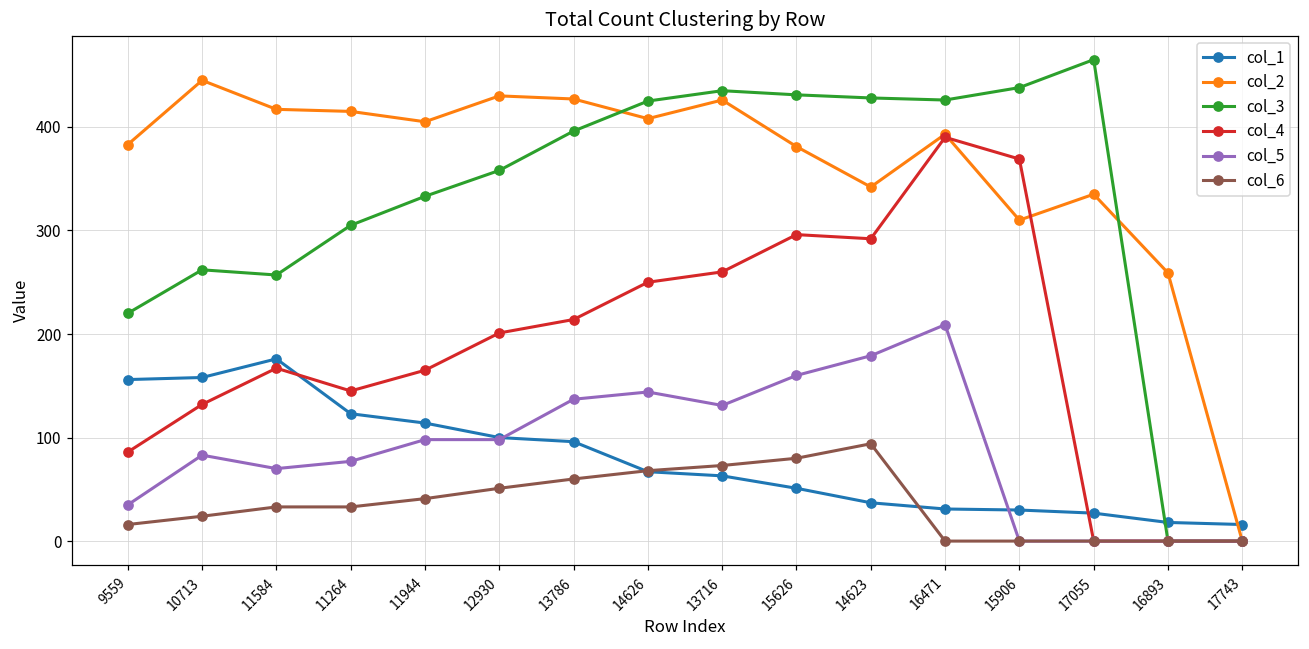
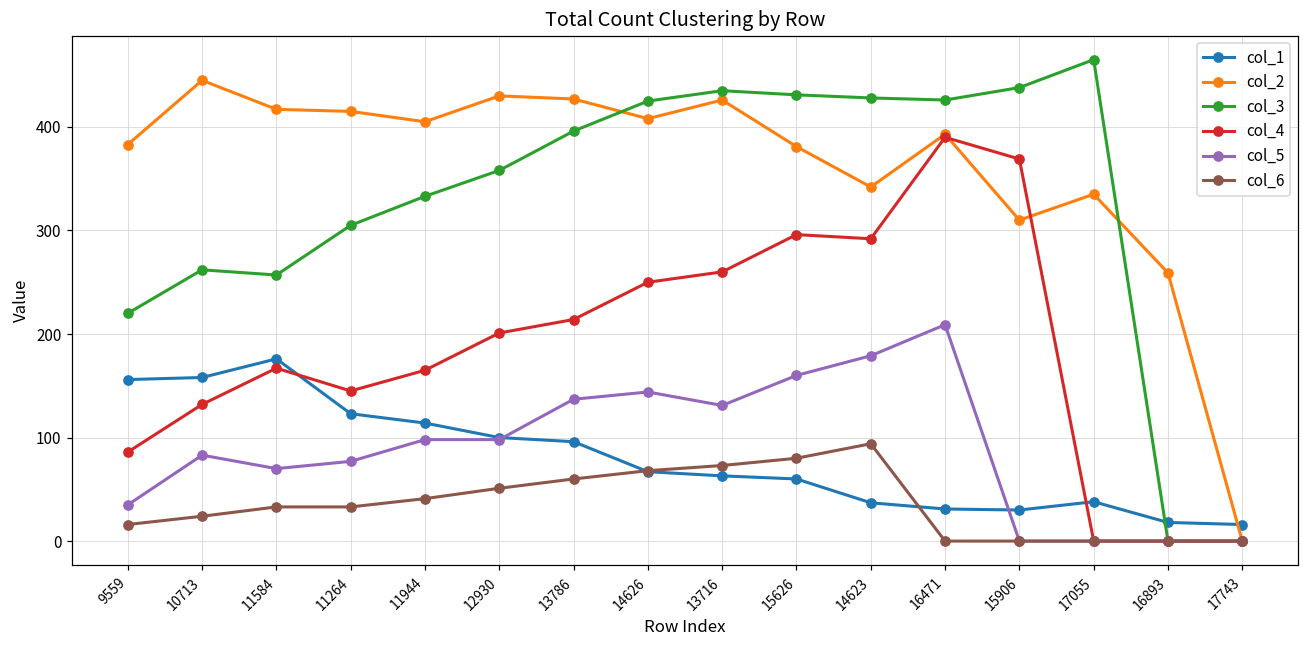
  {
    "col_1": {
      "9559": 160,
      "10713": 160,
      "11584": 180,
      "11264": 120,
      "11944": 110,
      "13786": 100,
      "13716": 60,
-     "15626": 50,
+     "15626": 60,
      "14623": 40,
      "16471": 30,
      "15906": 30,
-     "17055": 30,
+     "17055": 40,
      "16893": 20,
      "17743": 20
    },
    "col_2": {
      "9559": 380,
      "10713": 450,
      "11584": 420,
      "11264": 420,
      "11944": 410,
      "12930": 430,
      "13786": 430,
      "14626": 410,
      "13716": 430,
      "15626": 380,
      "14623": 340,
      "16471": 390,
      "15906": 310,
      "17055": 340,
      "16893": 260
    },
    "col_3": {
      "9559": 220,
      "10713": 260,
      "11584": 260,
      "11264": 310,
      "11944": 330,
      "12930": 360,
      "13786": 400,
      "14626": 430,
      "13716": 440,
      "15626": 430,
      "14623": 430,
      "16471": 430,
      "15906": 440,
      "17055": 470
    },
    "col_4": {
      "9559": 90,
      "10713": 130,
      "11584": 170,
      "11264": 150,
      "11944": 170,
      "12930": 200,
      "13786": 210,
      "14626": 250,
      "13716": 260,
      "15626": 300,
      "14623": 290,
      "16471": 390,
      "15906": 370
    },
    "col_5": {
      "9559": 40,
      "10713": 80,
      "11584": 70,
      "11264": 80,
      "11944": 100,
      "13786": 140,
      "14626": 140,
      "13716": 130,
      "15626": 160,
      "14623": 180,
      "16471": 210
    },
    "col_6": {
      "9559": 20,
      "10713": 20,
      "11584": 30,
      "11264": 30,
      "11944": 40,
      "12930": 50,
      "13786": 60,
      "13716": 70,
      "15626": 80,
      "14623": 90,
      "16471": 0
    }
  }
